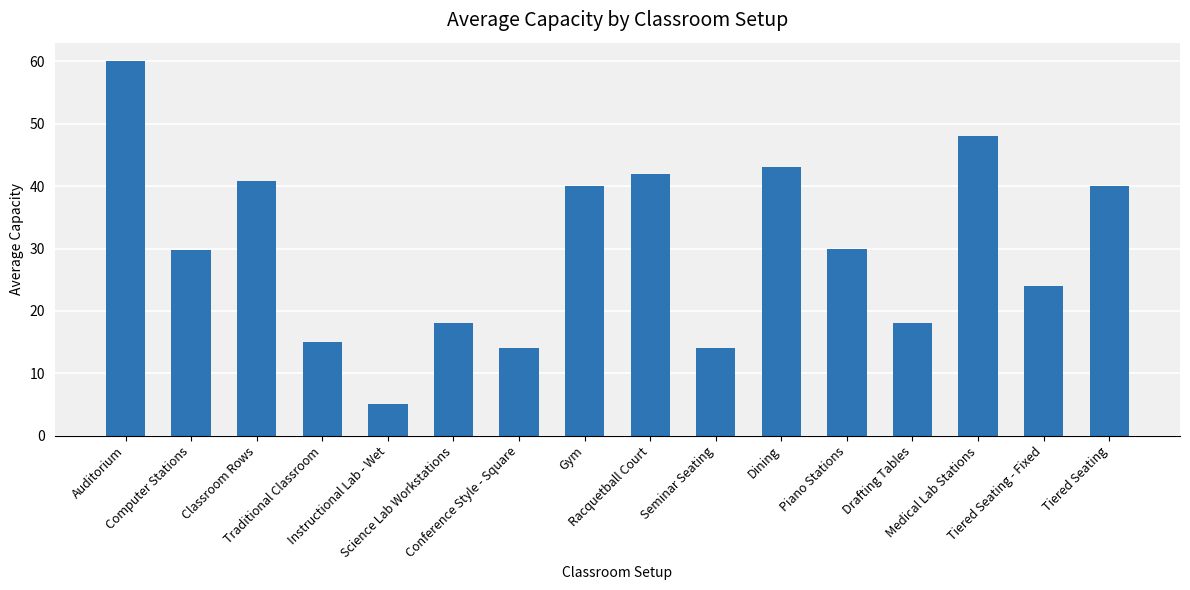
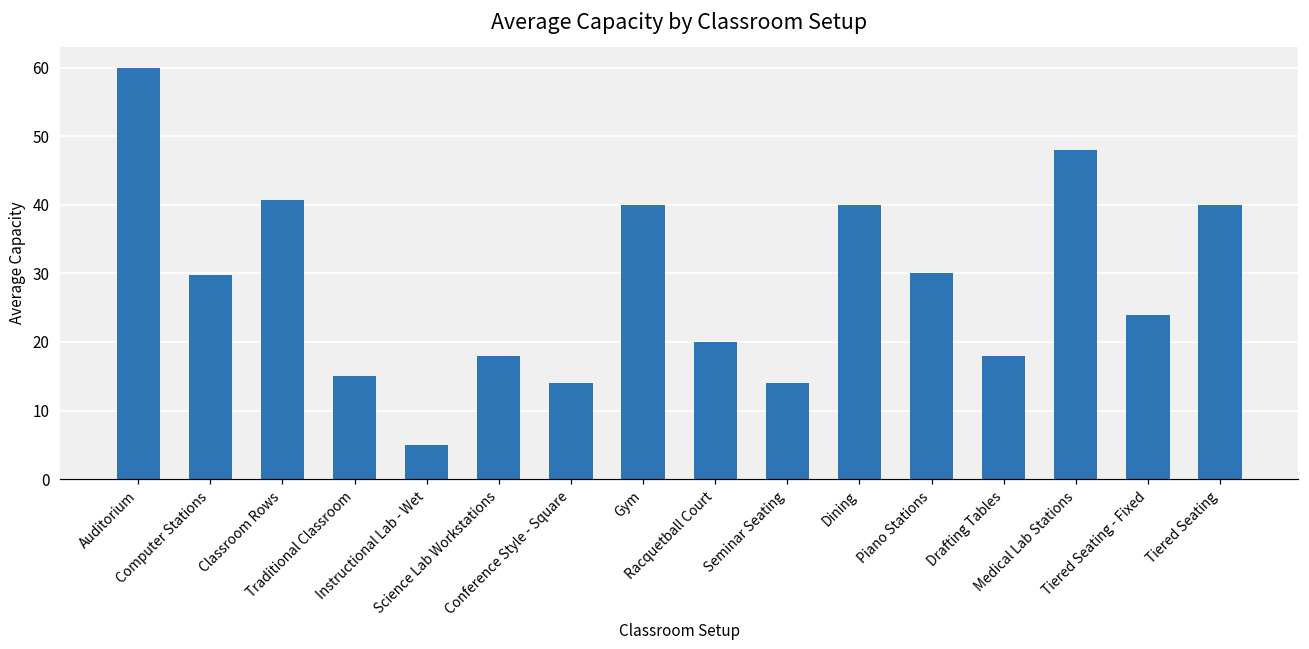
  {
    "Auditorium": 60,
    "Computer Stations": 30,
    "Classroom Rows": 41,
    "Traditional Classroom": 15,
    "Instructional Lab - Wet": 5,
    "Science Lab Workstations": 18,
    "Conference Style - Square": 14,
    "Gym": 40,
-   "Racquetball Court": 42,
+   "Racquetball Court": 20,
    "Seminar Seating": 14,
-   "Dining": 43,
+   "Dining": 40,
    "Piano Stations": 30,
    "Drafting Tables": 18,
    "Medical Lab Stations": 48,
    "Tiered Seating - Fixed": 24,
    "Tiered Seating": 40
  }
